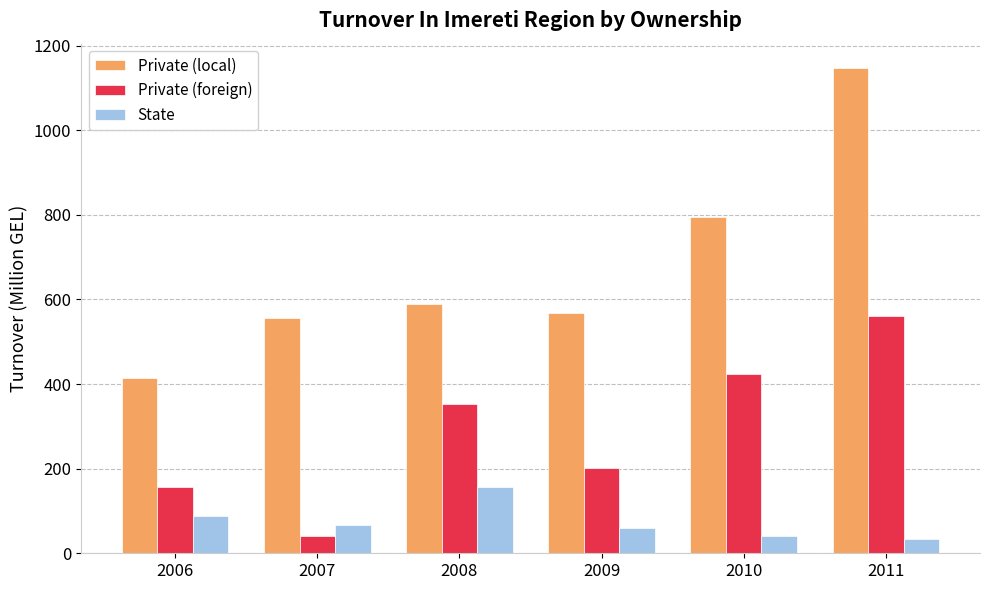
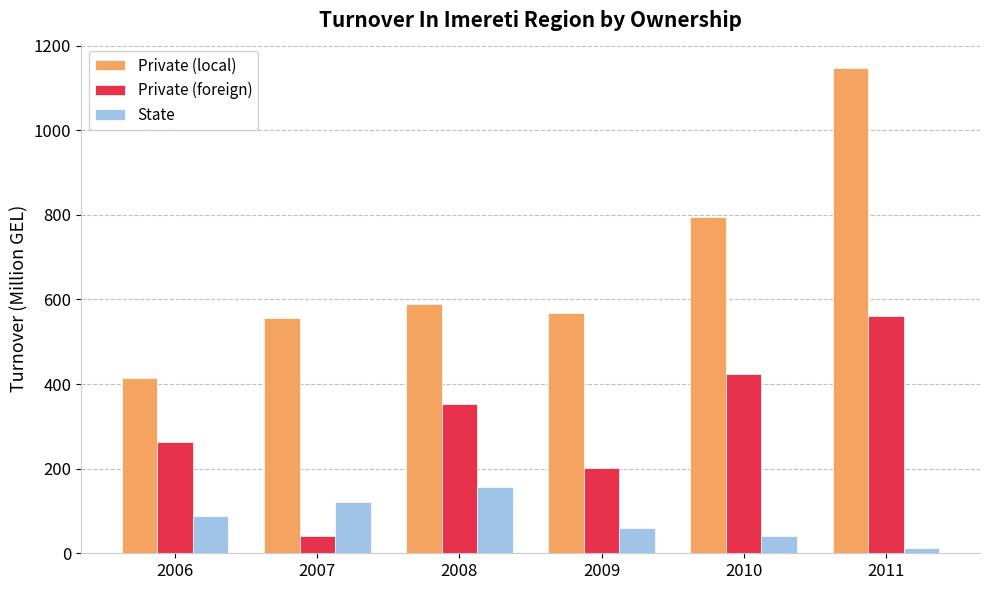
  {
    "Private (local)": {
      "2006": 420,
      "2007": 560,
      "2008": 590,
      "2009": 570,
      "2010": 790,
      "2011": 1150
    },
    "Private (foreign)": {
-     "2006": 160,
+     "2006": 260,
      "2007": 40,
      "2008": 350,
      "2009": 200,
      "2010": 420,
      "2011": 560
    },
    "State": {
      "2006": 90,
-     "2007": 70,
+     "2007": 120,
      "2008": 160,
      "2009": 60,
      "2010": 40,
-     "2011": 30
+     "2011": 10
    }
  }
